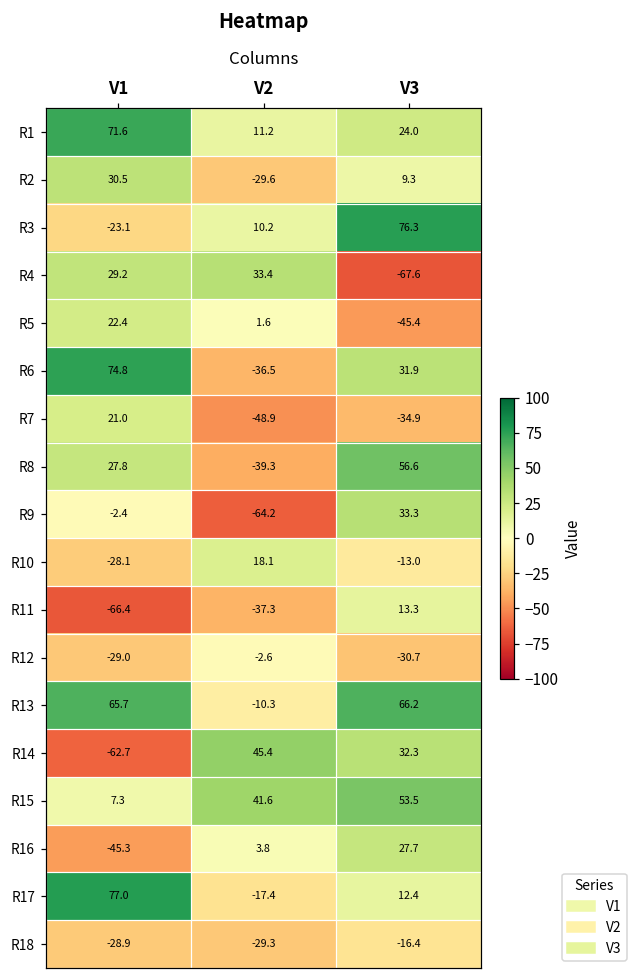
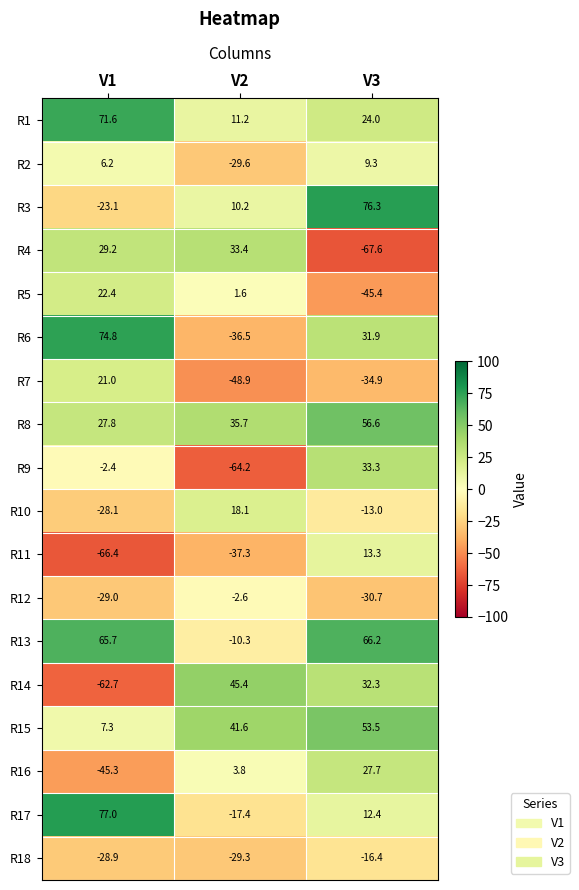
  {
    "R1": {
      "V1": 71.6,
      "V2": 11.2,
      "V3": 24.0
    },
    "R2": {
-     "V1": 30.5,
+     "V1": 6.2,
      "V2": -29.6,
      "V3": 9.3
    },
    "R3": {
      "V1": -23.1,
      "V2": 10.2,
      "V3": 76.3
    },
    "R4": {
      "V1": 29.2,
      "V2": 33.4,
      "V3": -67.6
    },
    "R5": {
      "V1": 22.4,
      "V2": 1.6,
      "V3": -45.4
    },
    "R6": {
      "V1": 74.8,
      "V2": -36.5,
      "V3": 31.9
    },
    "R7": {
      "V1": 21.0,
      "V2": -48.9,
      "V3": -34.9
    },
    "R8": {
      "V1": 27.8,
-     "V2": -39.3,
+     "V2": 35.7,
      "V3": 56.6
    },
    "R9": {
      "V1": -2.4,
      "V2": -64.2,
      "V3": 33.3
    },
    "R10": {
      "V1": -28.1,
      "V2": 18.1,
      "V3": -13.0
    },
    "R11": {
      "V1": -66.4,
      "V2": -37.3,
      "V3": 13.3
    },
    "R12": {
      "V1": -29.0,
      "V2": -2.6,
      "V3": -30.7
    },
    "R13": {
      "V1": 65.7,
      "V2": -10.3,
      "V3": 66.2
    },
    "R14": {
      "V1": -62.7,
      "V2": 45.4,
      "V3": 32.3
    },
    "R15": {
      "V1": 7.3,
      "V2": 41.6,
      "V3": 53.5
    },
    "R16": {
      "V1": -45.3,
      "V2": 3.8,
      "V3": 27.7
    },
    "R17": {
      "V1": 77.0,
      "V2": -17.4,
      "V3": 12.4
    },
    "R18": {
      "V1": -28.9,
      "V2": -29.3,
      "V3": -16.4
    }
  }
